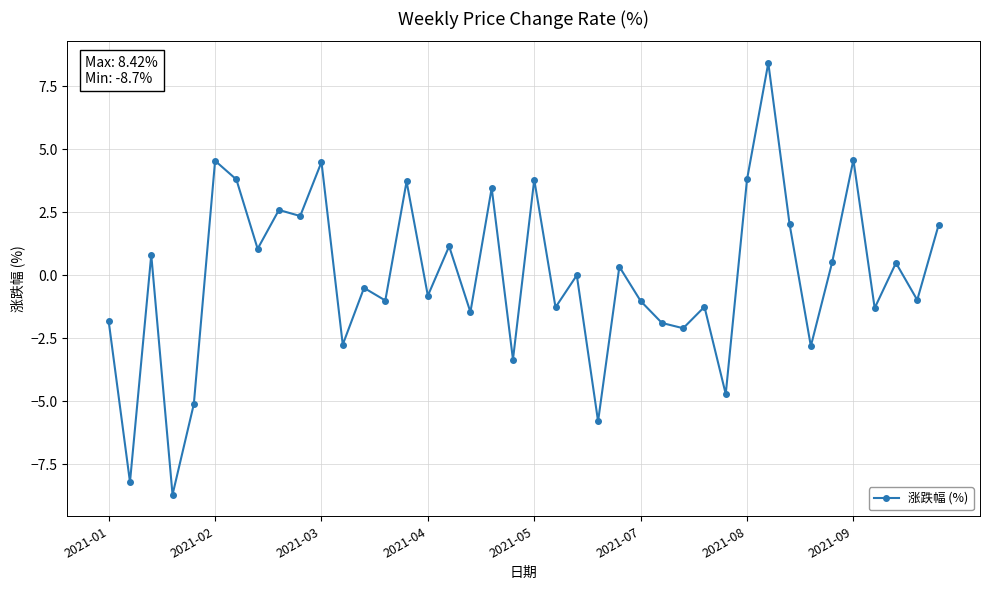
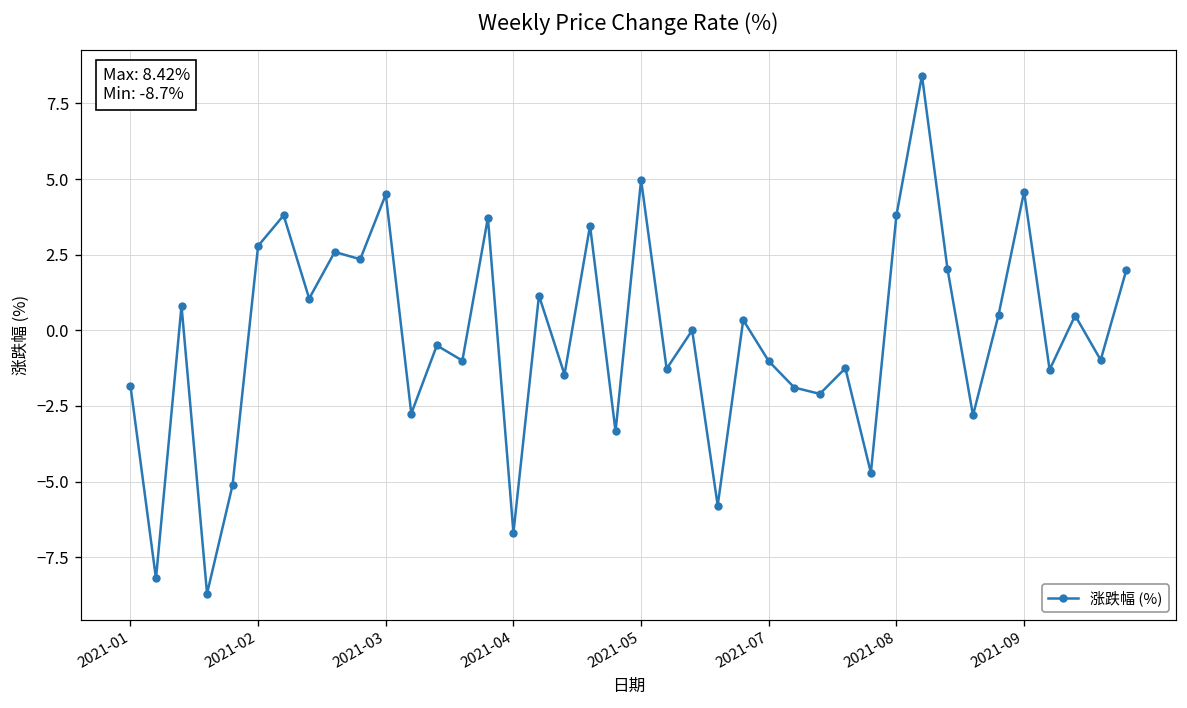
  {
    "2021-01": -1.8,
-   "2021-02": 4.5,
+   "2021-02": 2.8,
    "2021-03": 4.5,
-   "2021-04": -0.8,
-   "2021-05": 3.8,
+   "2021-04": -6.7,
+   "2021-05": 5.0,
    "2021-07": -1.0,
    "2021-08": 3.8,
    "2021-09": 4.6
  }
